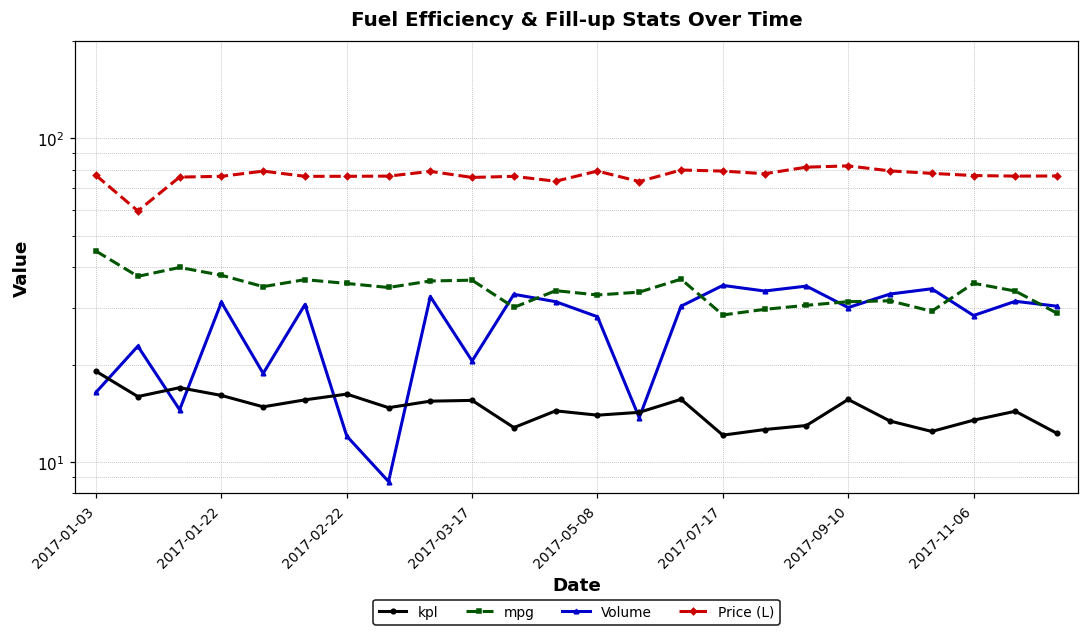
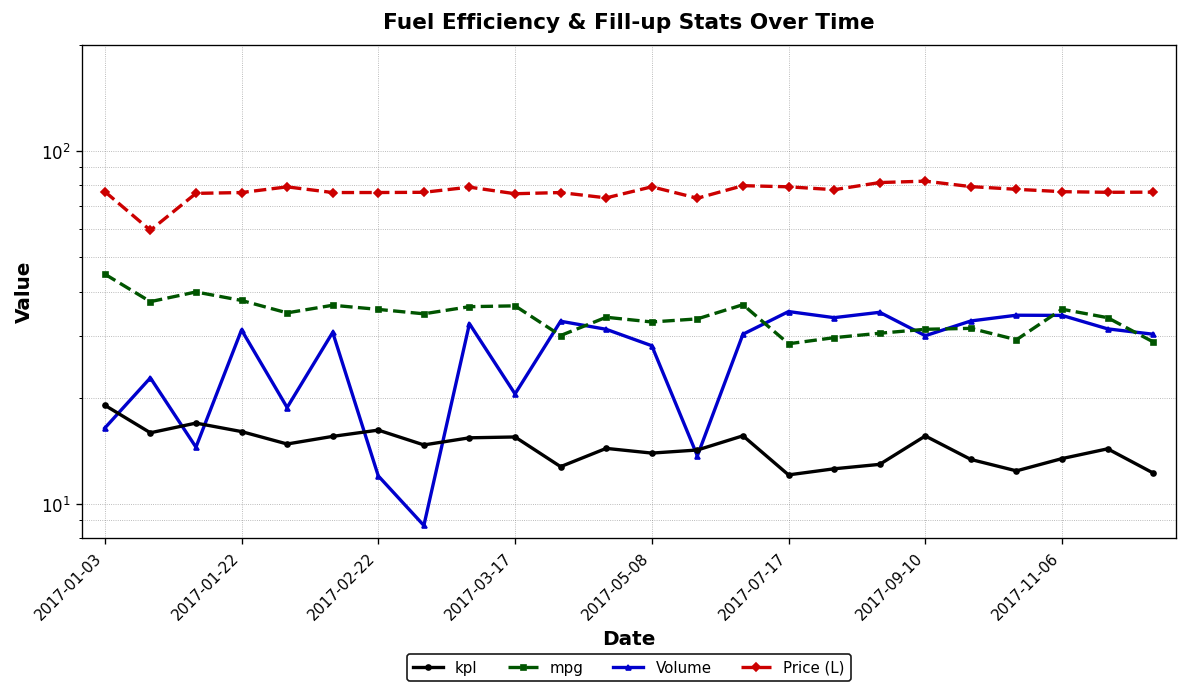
  {
    "kpl": {
      "2017-01-03": 19,
      "2017-01-22": 16,
      "2017-02-22": 16,
      "2017-03-17": 15,
      "2017-05-08": 14,
      "2017-07-17": 12,
      "2017-09-10": 16,
      "2017-11-06": 13
    },
    "mpg": {
      "2017-01-03": 45,
      "2017-01-22": 38,
      "2017-02-22": 36,
      "2017-03-17": 36,
      "2017-05-08": 33,
      "2017-07-17": 28,
      "2017-09-10": 31,
      "2017-11-06": 36
    },
    "Volume": {
      "2017-01-03": 16,
      "2017-01-22": 31,
      "2017-02-22": 12,
      "2017-03-17": 21,
      "2017-05-08": 28,
      "2017-07-17": 35,
      "2017-09-10": 30,
-     "2017-11-06": 28
+     "2017-11-06": 34
    },
    "Price (L)": {
      "2017-01-03": 77,
      "2017-01-22": 76,
      "2017-02-22": 76,
      "2017-03-17": 76,
      "2017-05-08": 79,
      "2017-07-17": 79,
      "2017-09-10": 82,
      "2017-11-06": 77
    }
  }
